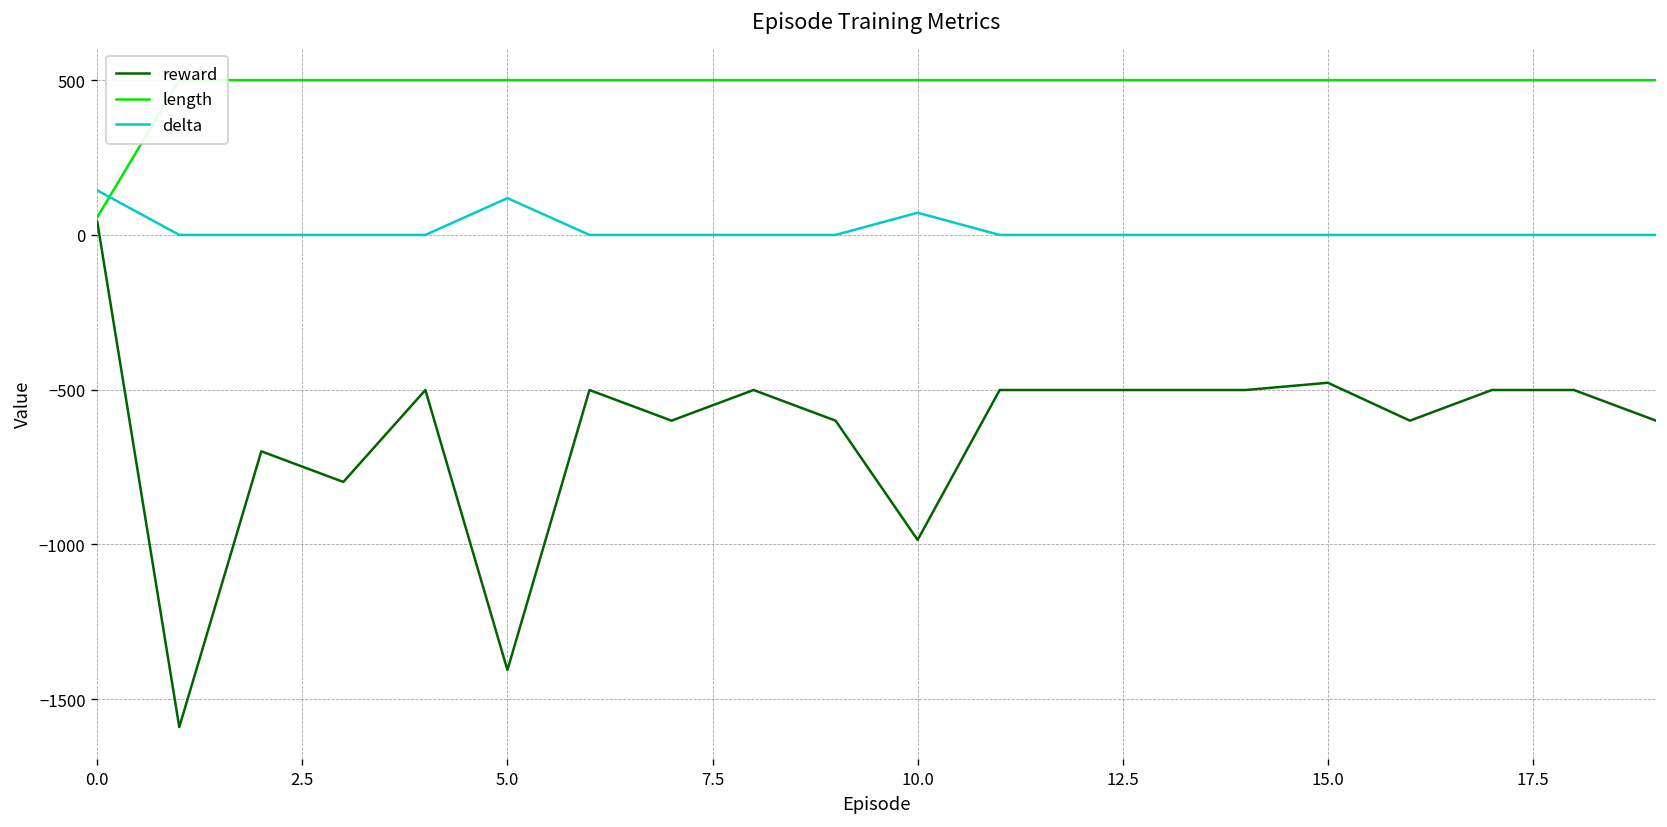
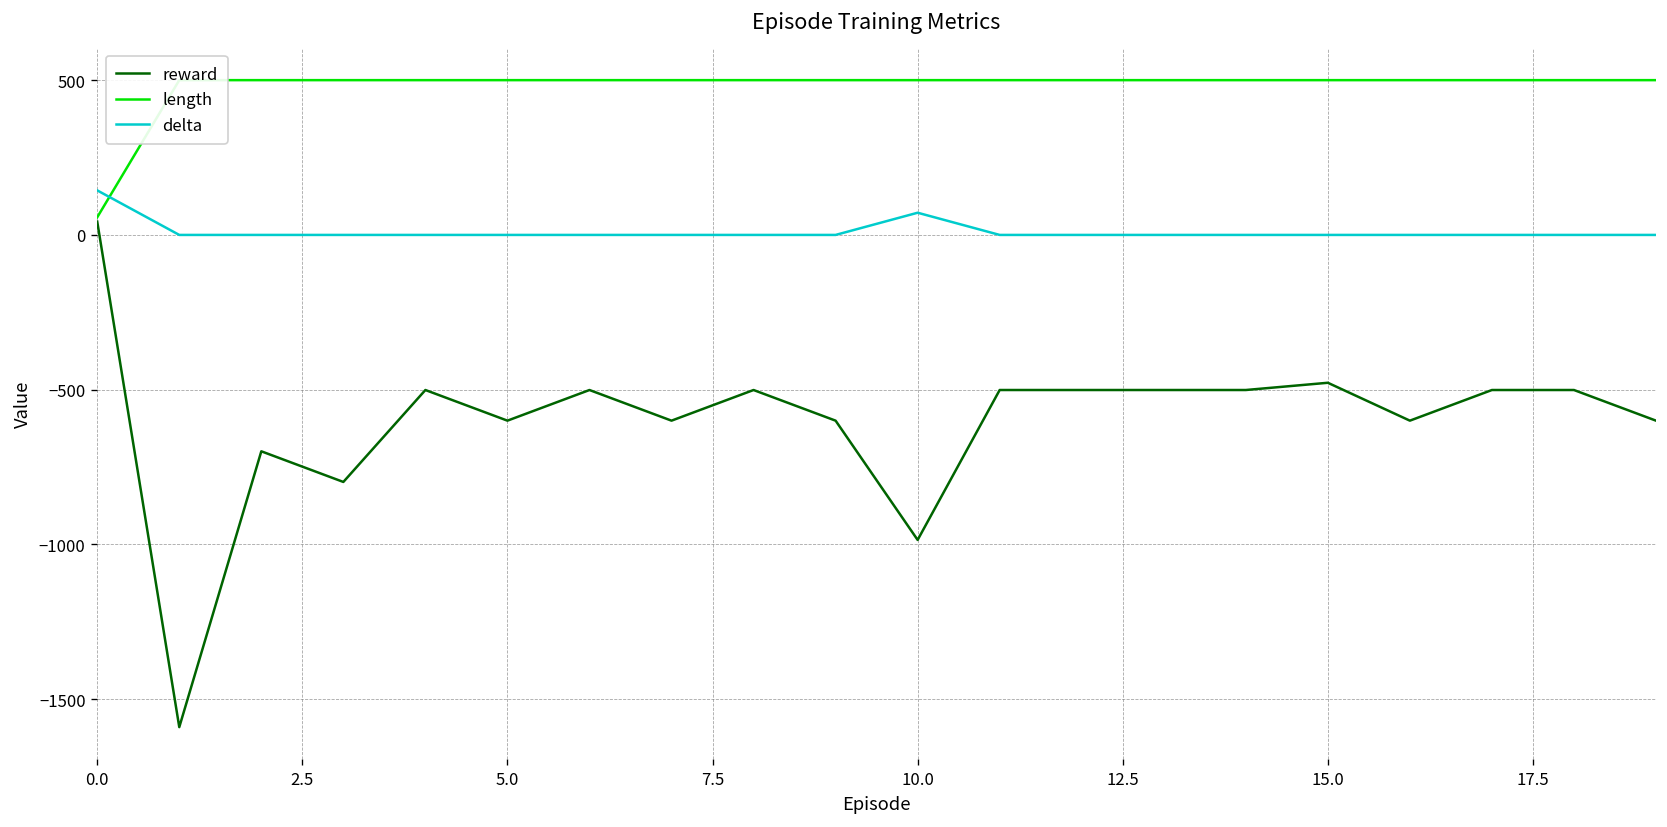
  {
    "reward": {
      "0.0": 40,
-     "5.0": -1410,
+     "5.0": -600,
      "10.0": -990,
      "15.0": -480
    },
    "length": {
      "0.0": 60,
      "5.0": 500,
      "10.0": 500,
      "15.0": 500
    },
    "delta": {
      "0.0": 140,
-     "5.0": 120,
+     "5.0": 0,
      "10.0": 70,
      "15.0": 0
    }
  }
